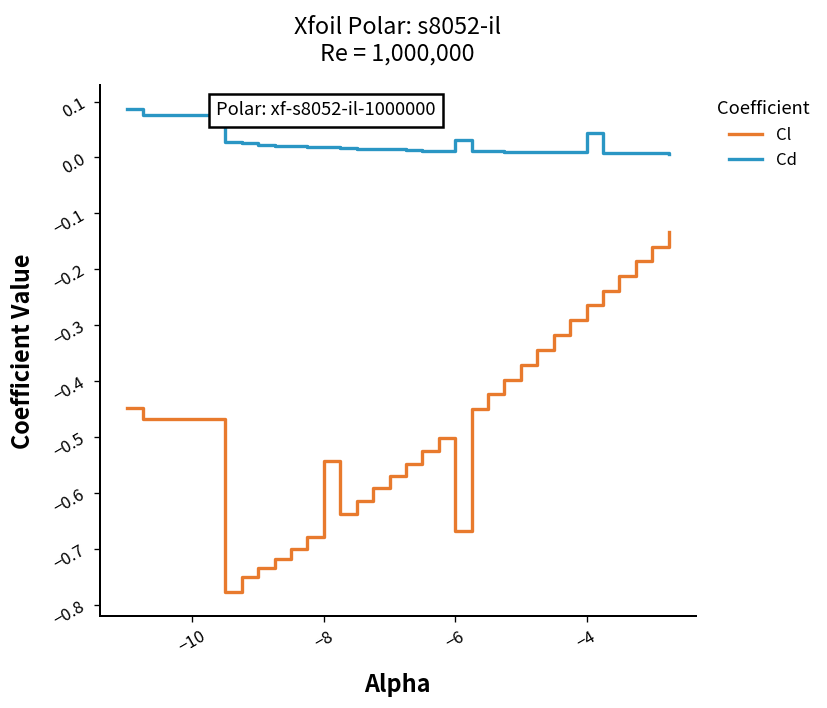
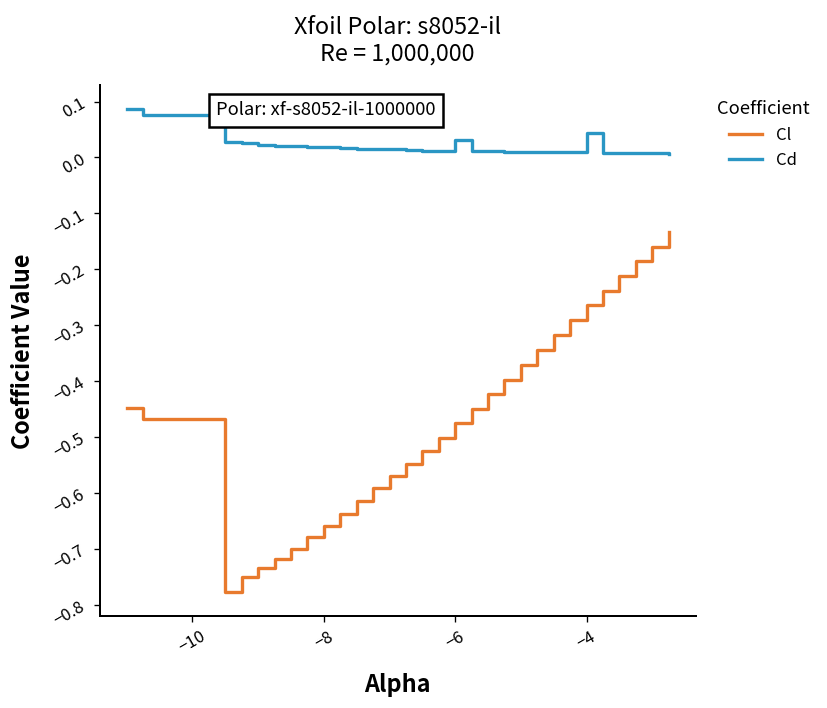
  {
    "Cl": {
-     "−8": -0.54,
-     "−6": -0.67,
+     "−8": -0.66,
+     "−6": -0.48,
      "−4": -0.26
    },
    "Cd": {
      "−8": 0.02,
      "−6": 0.03,
      "−4": 0.04
    }
  }
